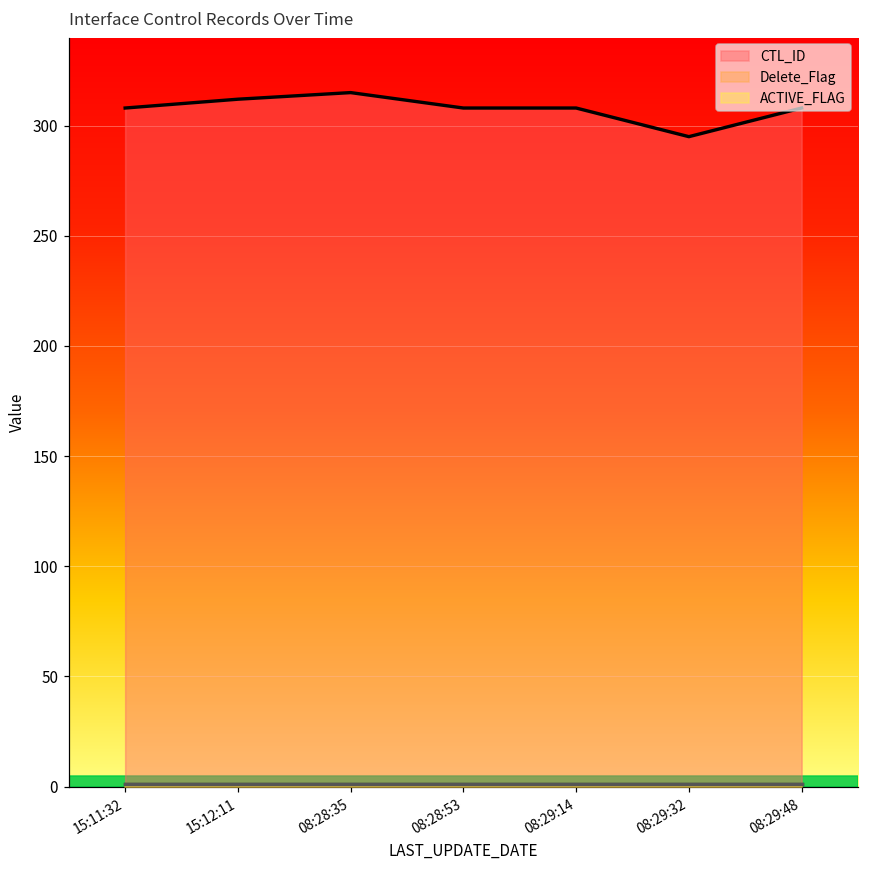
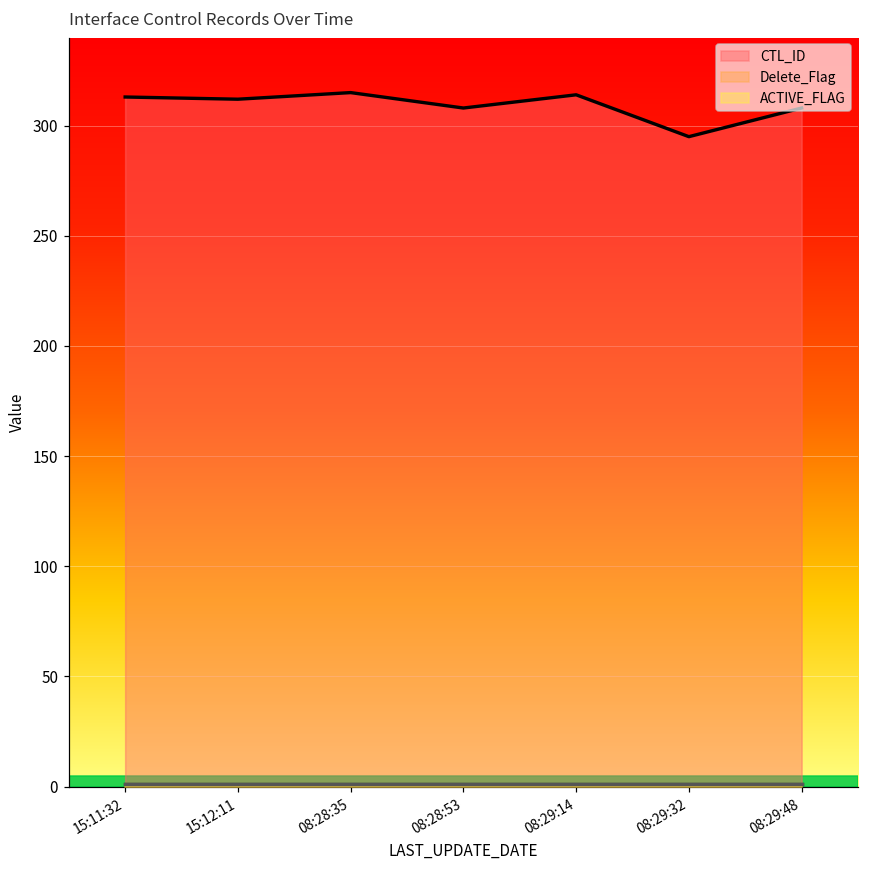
  {
    "CTL_ID": {
-     "15:11:32": 308,
+     "15:11:32": 313,
      "15:12:11": 312,
      "08:28:35": 315,
      "08:28:53": 308,
-     "08:29:14": 308,
+     "08:29:14": 314,
      "08:29:32": 295
    }
  }
